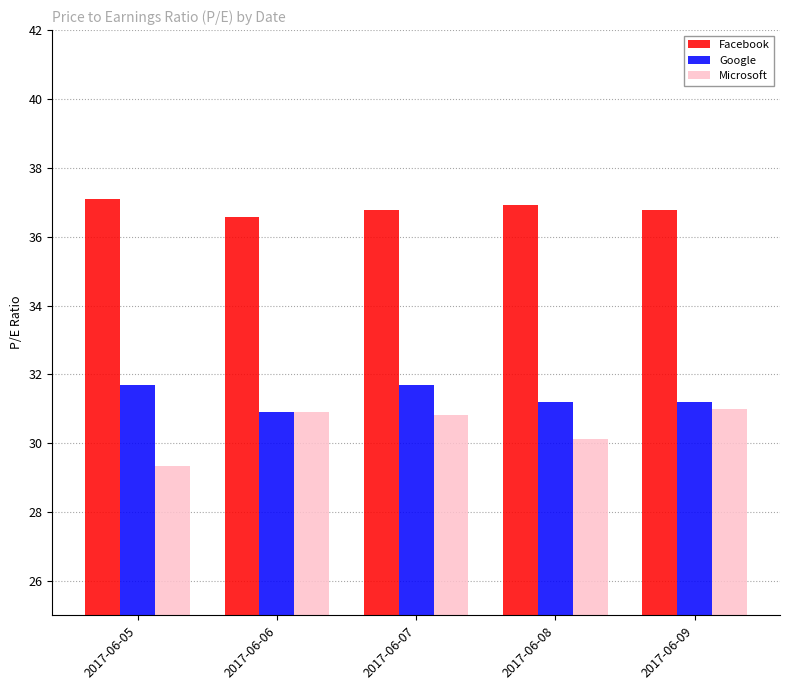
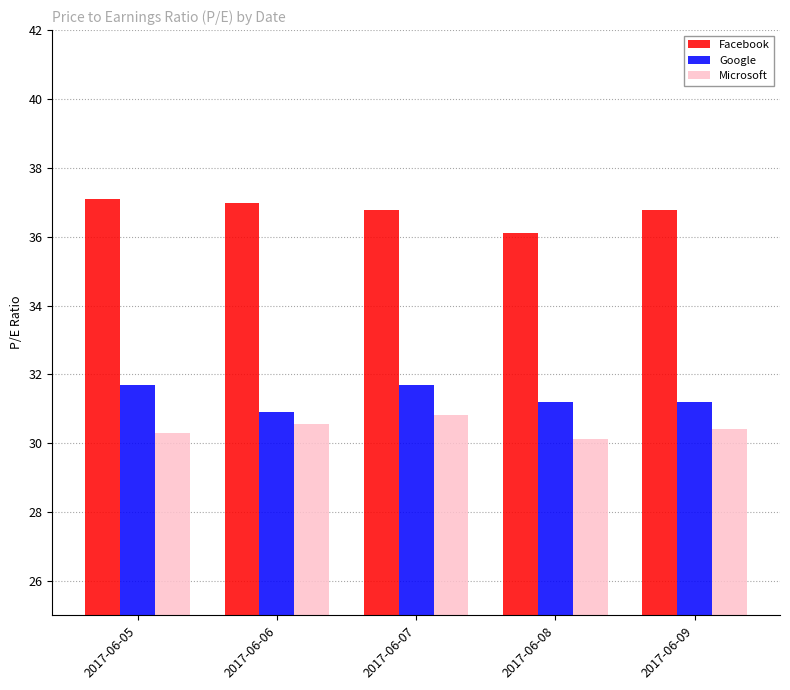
  {
    "Facebook": {
      "2017-06-05": 37.1,
-     "2017-06-06": 36.6,
+     "2017-06-06": 37.0,
      "2017-06-07": 36.8,
-     "2017-06-08": 36.9,
+     "2017-06-08": 36.1,
      "2017-06-09": 36.8
    },
    "Google": {
      "2017-06-05": 31.7,
      "2017-06-06": 30.9,
      "2017-06-07": 31.7,
      "2017-06-08": 31.2,
      "2017-06-09": 31.2
    },
    "Microsoft": {
-     "2017-06-05": 29.3,
-     "2017-06-06": 30.9,
+     "2017-06-05": 30.3,
+     "2017-06-06": 30.6,
      "2017-06-07": 30.8,
      "2017-06-08": 30.1,
-     "2017-06-09": 31.0
+     "2017-06-09": 30.4
    }
  }
